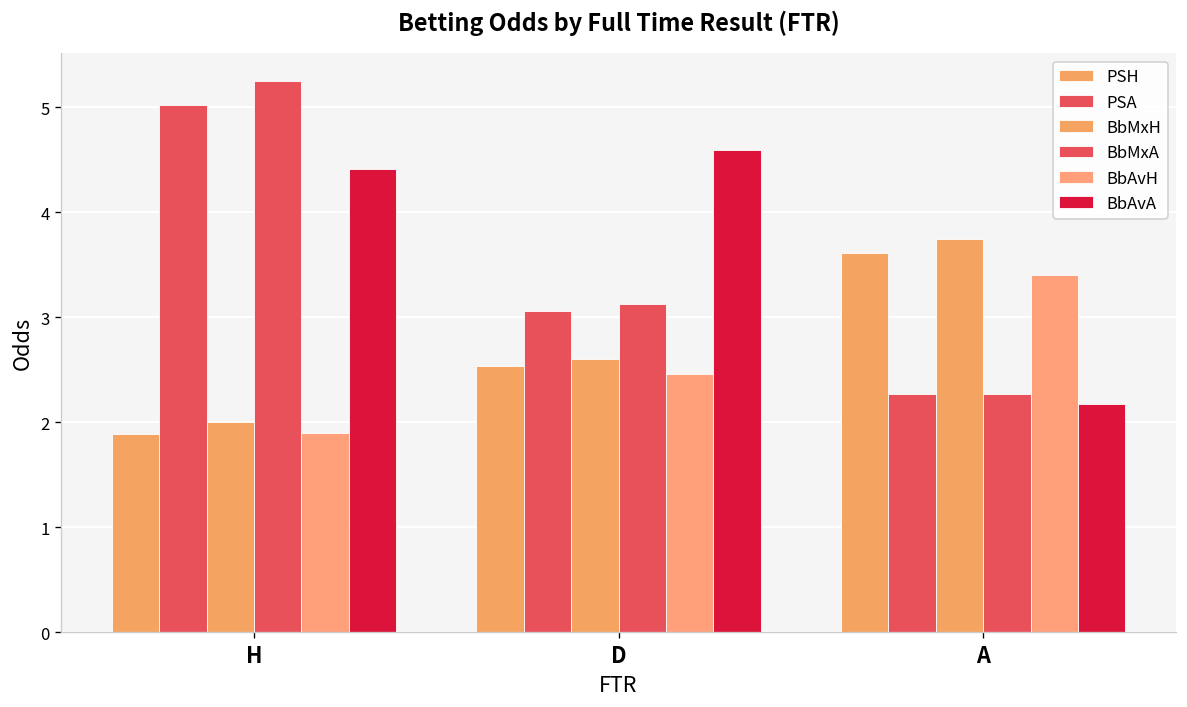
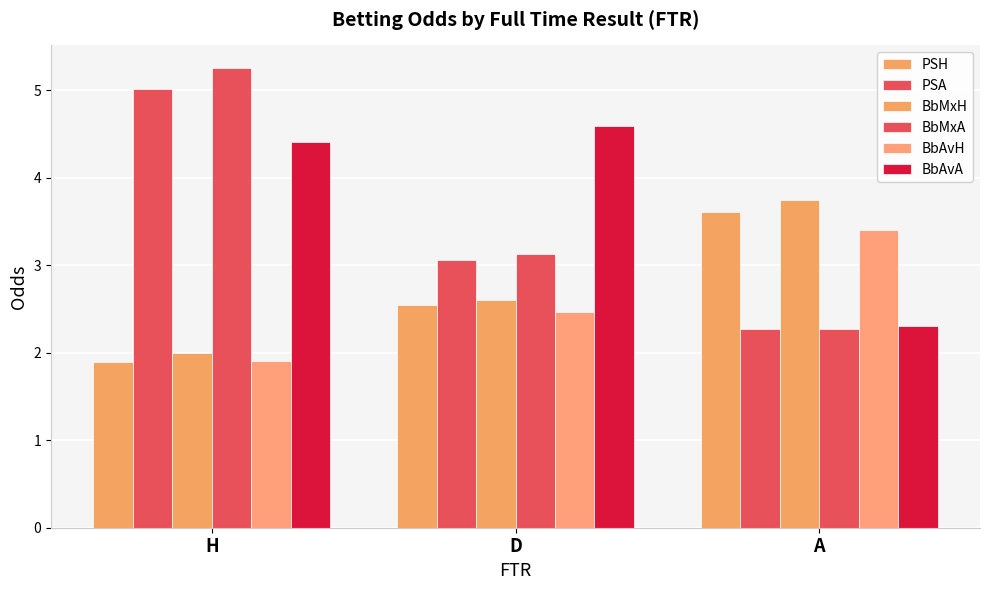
  {
    "BbAvA": {
      "H": 4.4,
      "D": 4.6,
-     "A": 2.2
+     "A": 2.3
    }
  }
